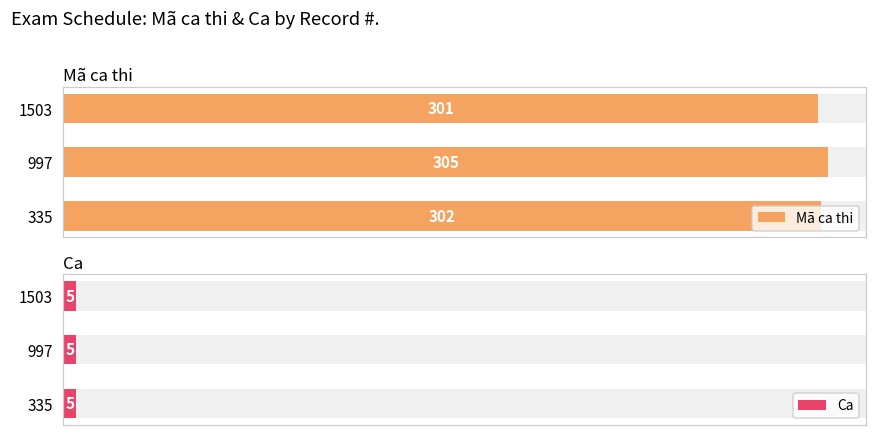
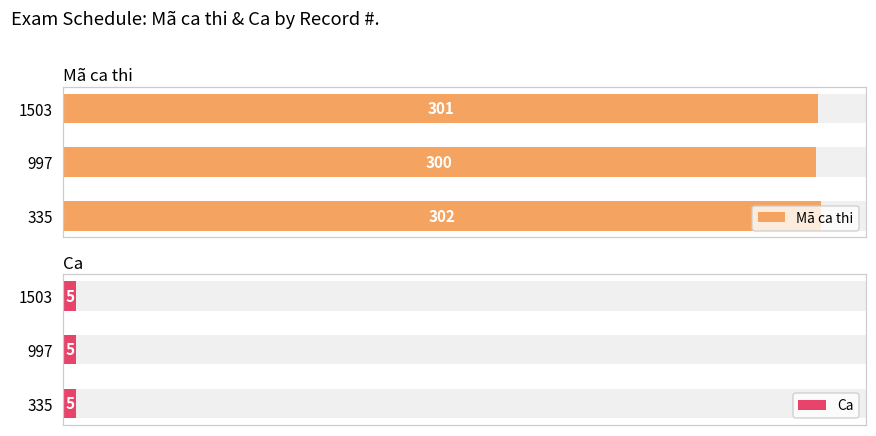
  {
    "Mã ca thi": {
      "Mã ca thi": {
-       "997": 305
+       "997": 300
      }
    }
  }
